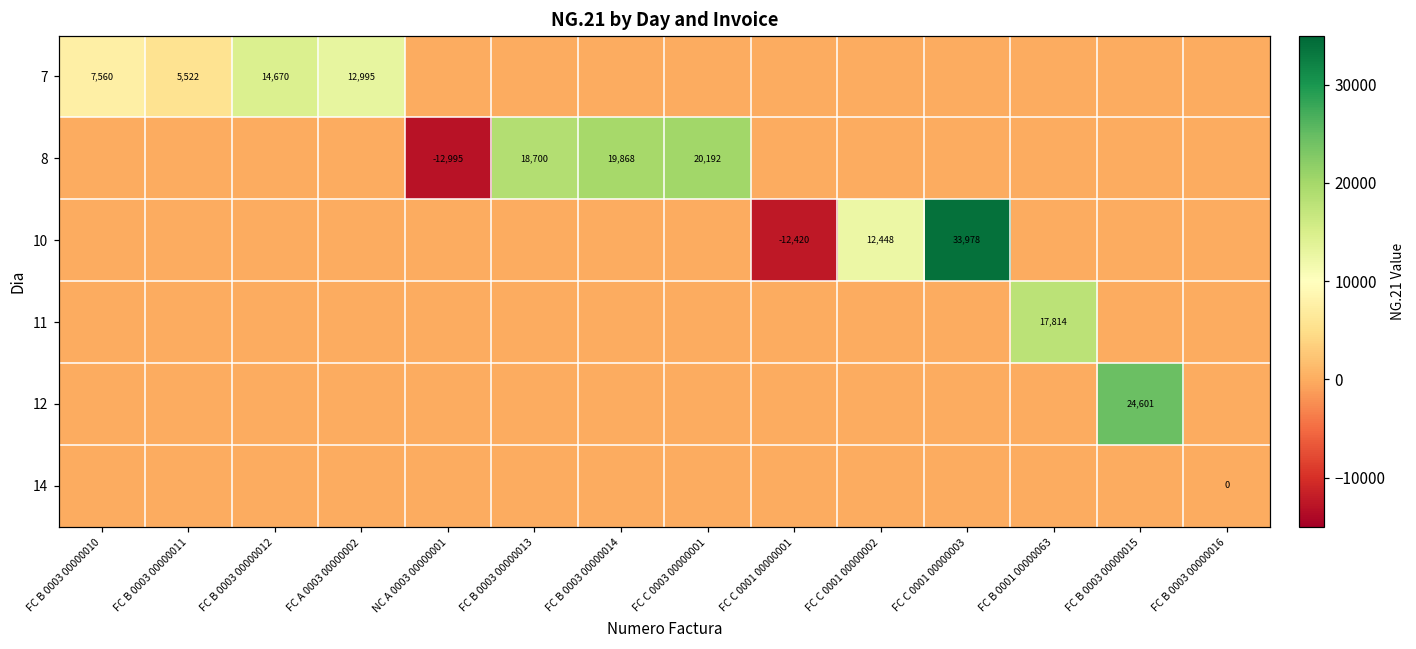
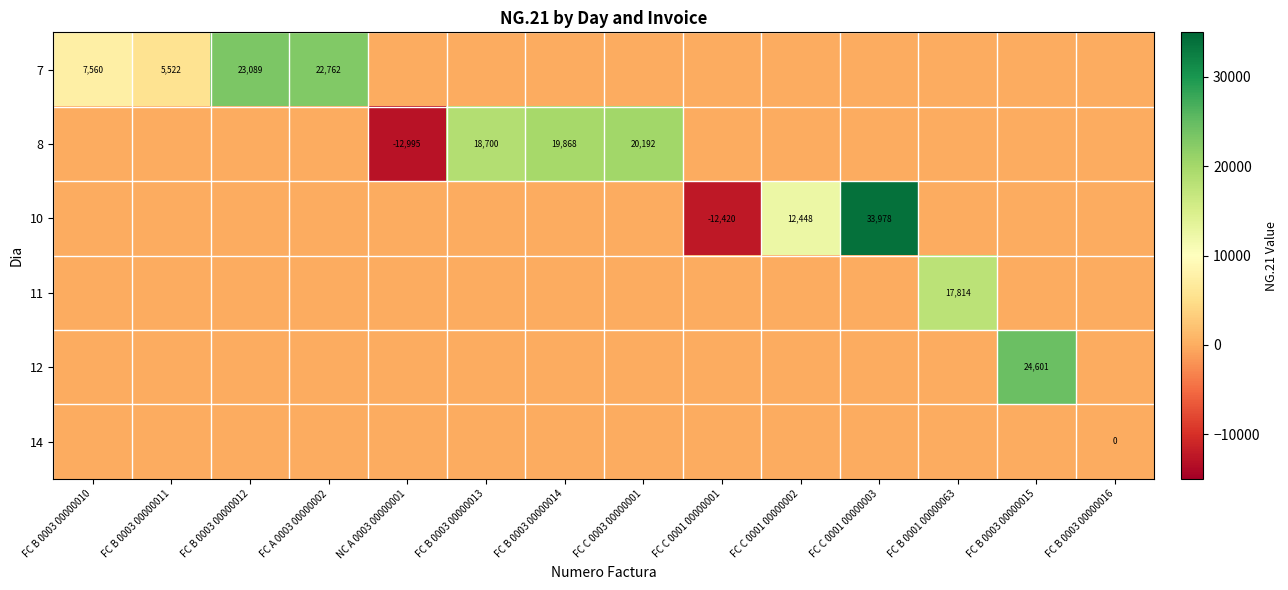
  {
    "7": {
      "FC B 0003 00000010": "7,560",
      "FC B 0003 00000011": "5,522",
-     "FC B 0003 00000012": "14,670",
-     "FC A 0003 00000002": "12,995"
+     "FC B 0003 00000012": "23,089",
+     "FC A 0003 00000002": "22,762"
    },
    "8": {
      "NC A 0003 00000001": "-12,995",
      "FC B 0003 00000013": "18,700",
      "FC B 0003 00000014": "19,868",
      "FC C 0003 00000001": "20,192"
    },
    "10": {
      "FC C 0001 00000001": "-12,420",
      "FC C 0001 00000002": "12,448",
      "FC C 0001 00000003": "33,978"
    },
    "11": {
      "FC B 0001 00000063": "17,814"
    },
    "12": {
      "FC B 0003 00000015": "24,601"
    },
    "14": {
      "FC B 0003 00000016": "0"
    }
  }
